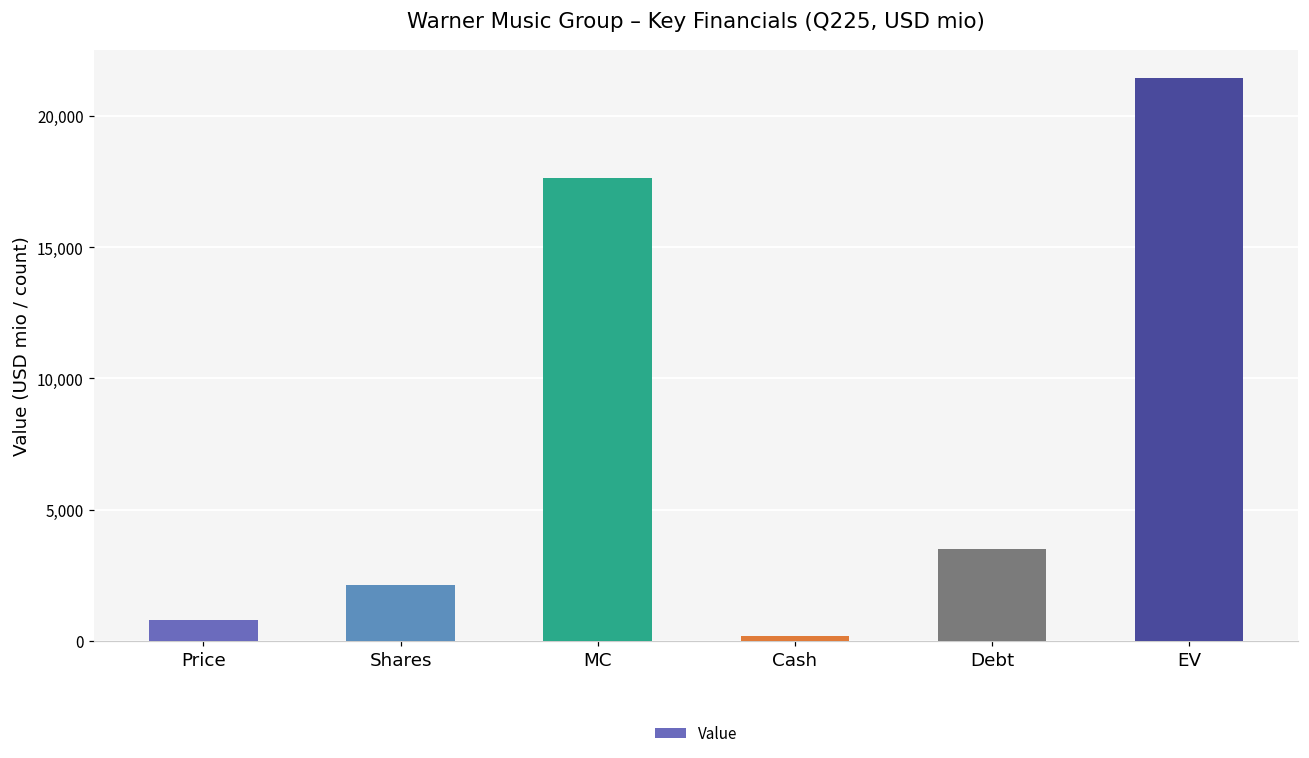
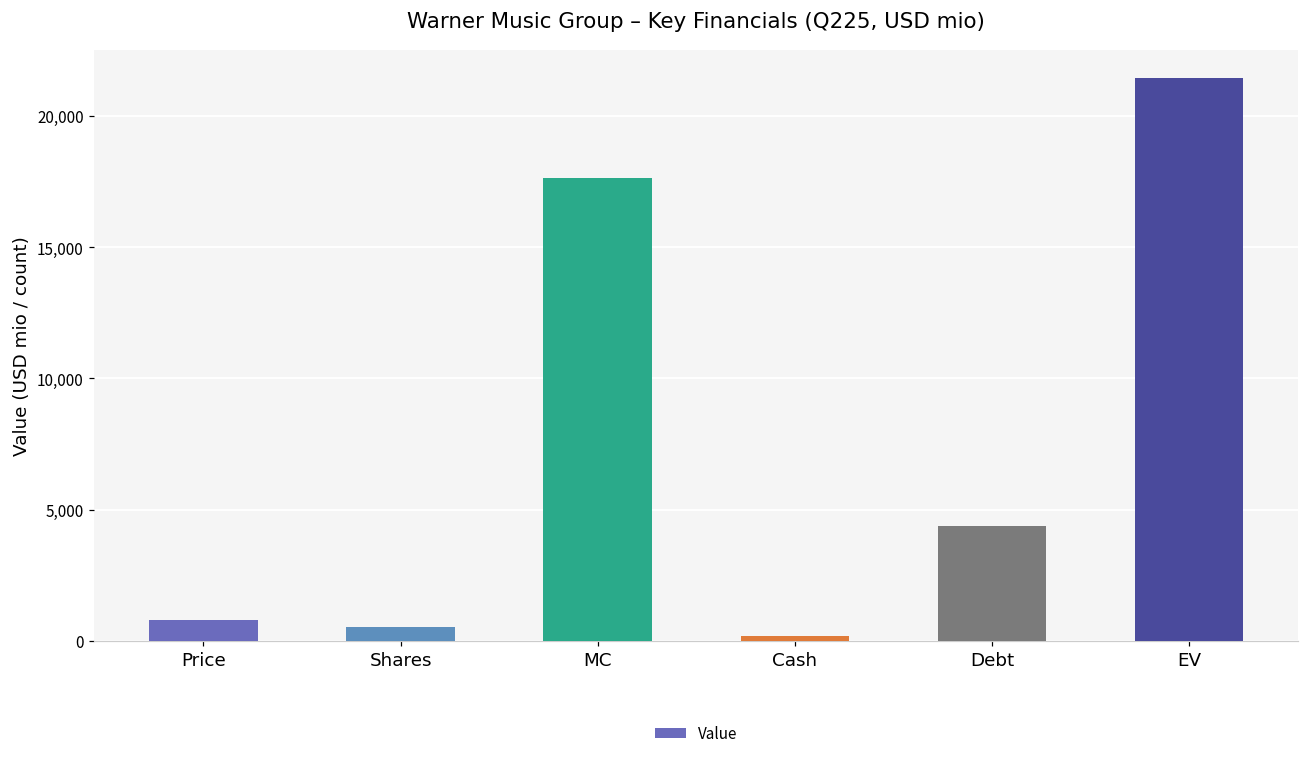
  {
    "Price": "800",
-   "Shares": "2,100",
+   "Shares": "500",
    "MC": "17,600",
    "Cash": "200",
-   "Debt": "3,500",
+   "Debt": "4,400",
    "EV": "21,500"
  }
